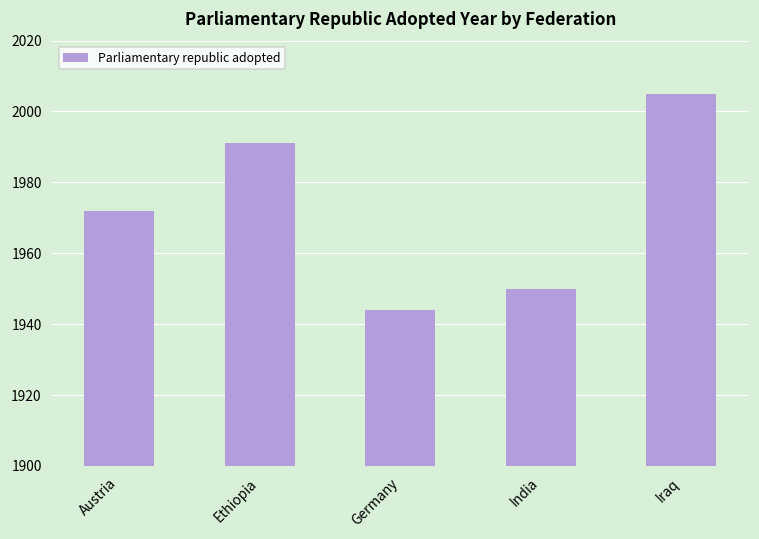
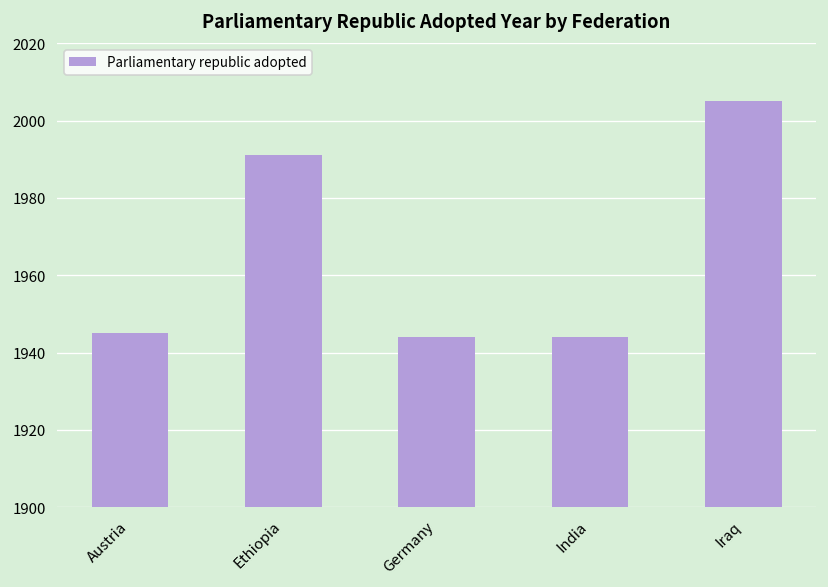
  {
-   "Austria": 1972,
+   "Austria": 1945,
    "Ethiopia": 1991,
    "Germany": 1944,
-   "India": 1950,
+   "India": 1944,
    "Iraq": 2005
  }
